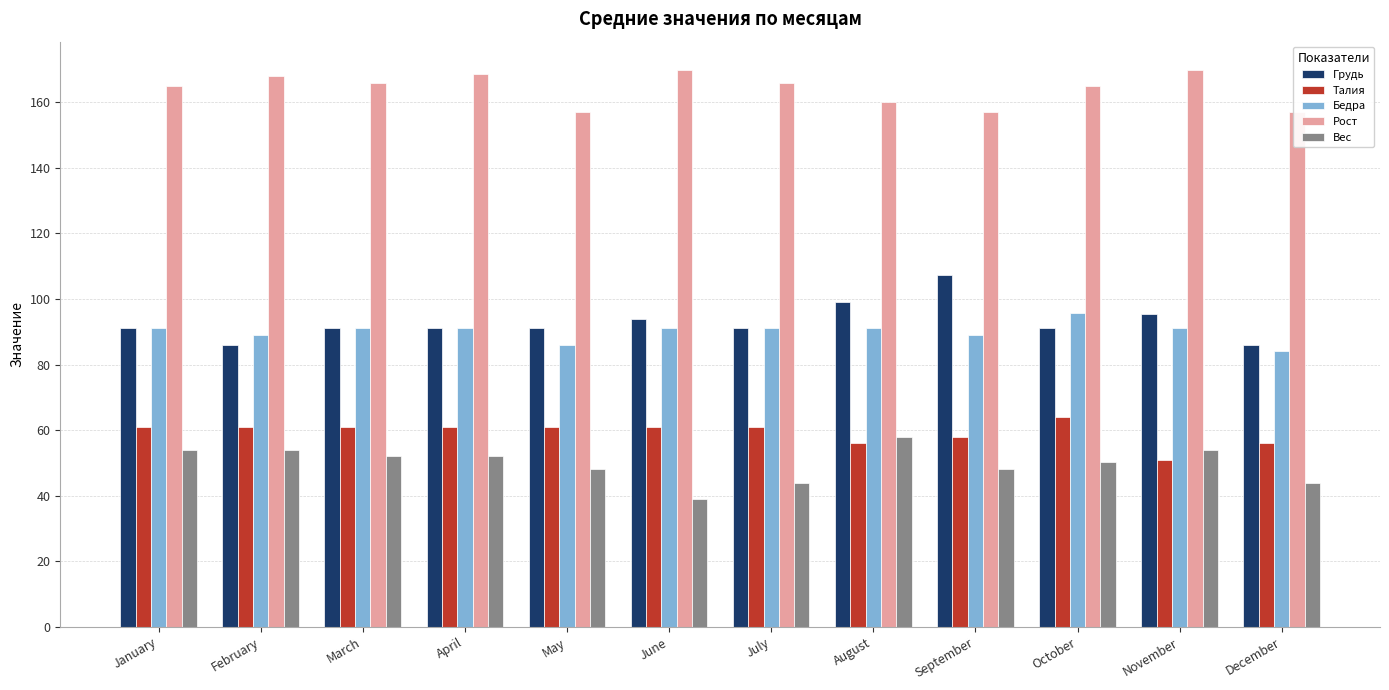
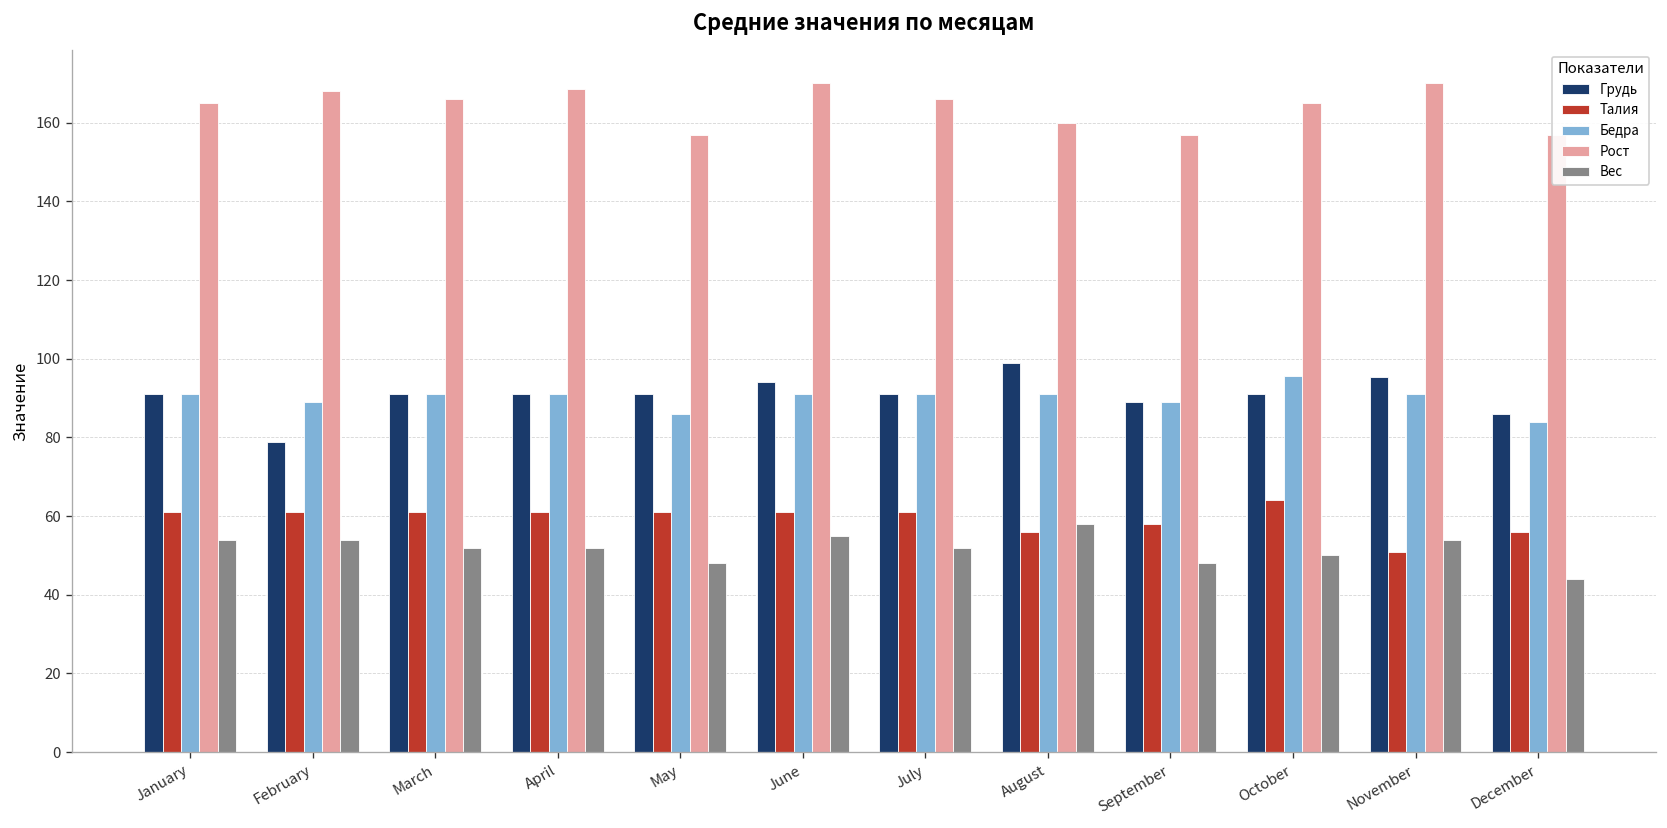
  {
    "Грудь": {
      "January": 91,
-     "February": 86,
+     "February": 79,
      "March": 91,
      "April": 91,
      "May": 91,
      "June": 94,
      "July": 91,
      "August": 99,
-     "September": 107,
+     "September": 89,
      "October": 91,
      "November": 95,
      "December": 86
    },
    "Талия": {
      "January": 61,
      "February": 61,
      "March": 61,
      "April": 61,
      "May": 61,
      "June": 61,
      "July": 61,
      "August": 56,
      "September": 58,
      "October": 64,
      "November": 51,
      "December": 56
    },
    "Бедра": {
      "January": 91,
      "February": 89,
      "March": 91,
      "April": 91,
      "May": 86,
      "June": 91,
      "July": 91,
      "August": 91,
      "September": 89,
      "October": 96,
      "November": 91,
      "December": 84
    },
    "Рост": {
      "January": 165,
      "February": 168,
      "March": 166,
      "April": 169,
      "May": 157,
      "June": 170,
      "July": 166,
      "August": 160,
      "September": 157,
      "October": 165,
      "November": 170
    },
    "Вес": {
      "January": 54,
      "February": 54,
      "March": 52,
      "April": 52,
      "May": 48,
-     "June": 39,
-     "July": 44,
+     "June": 55,
+     "July": 52,
      "August": 58,
      "September": 48,
      "October": 50,
      "November": 54,
      "December": 44
    }
  }
